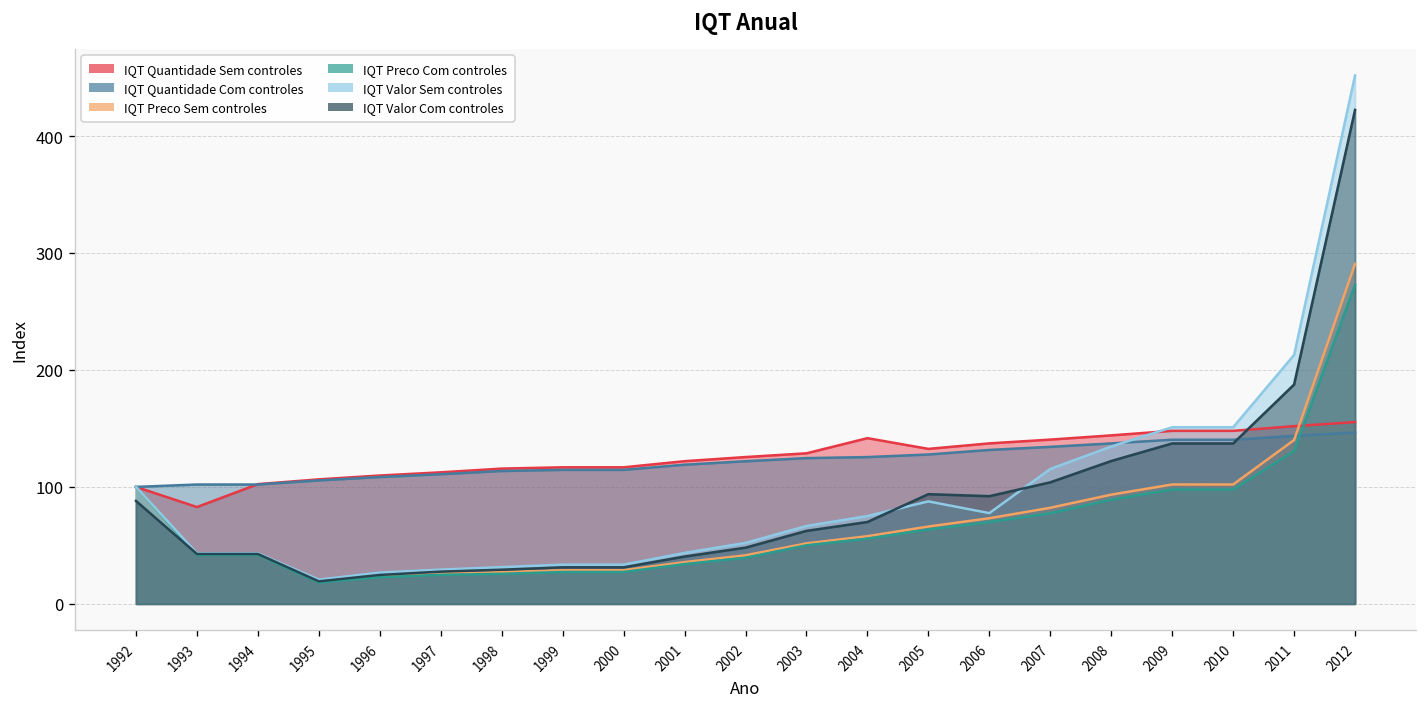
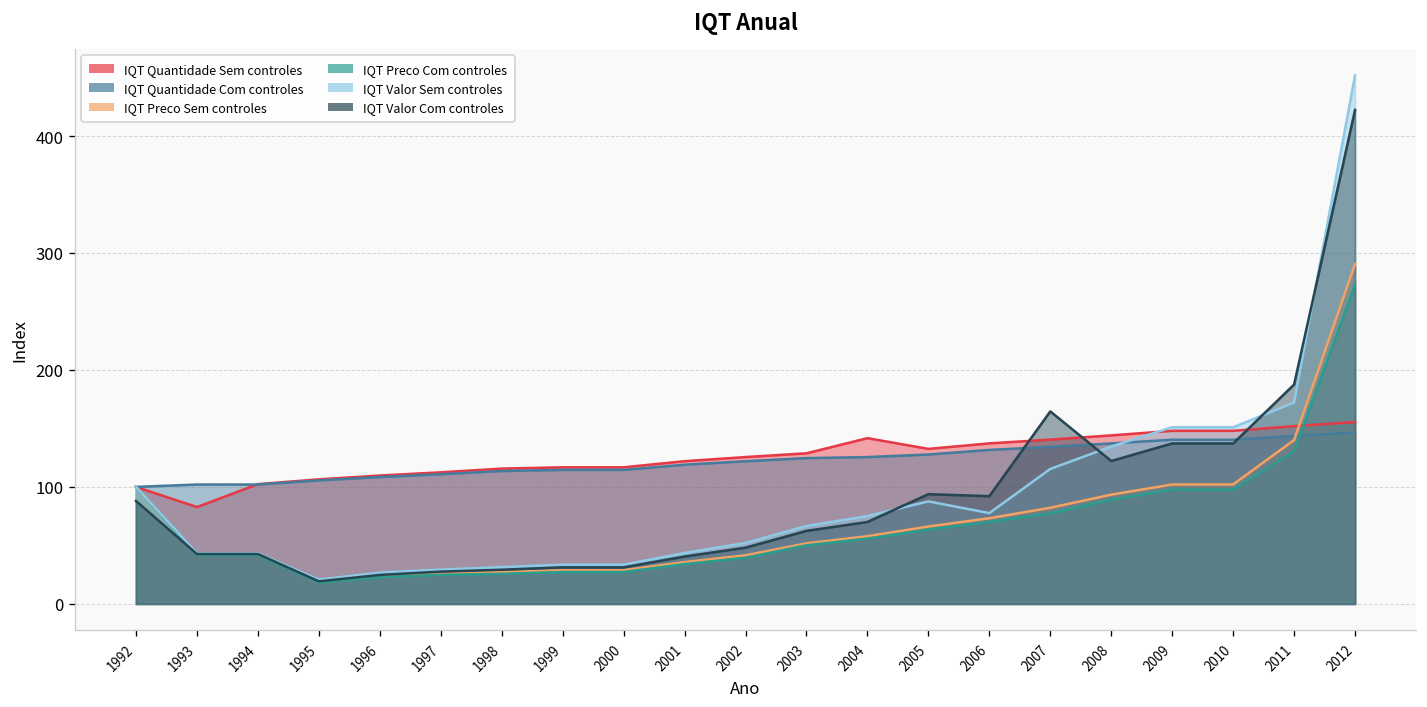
  {
    "IQT Quantidade Sem controles": {
      "1993": 80,
      "2001": 120,
      "2002": 130,
      "2003": 130,
      "2004": 140,
      "2005": 130,
      "2006": 140,
      "2007": 140,
      "2008": 140,
      "2009": 150,
      "2010": 150,
      "2011": 150,
      "2012": 160
    },
    "IQT Preco Sem controles": {
      "2006": 70,
      "2007": 80,
      "2008": 90,
      "2009": 100,
      "2010": 100,
      "2011": 140,
      "2012": 290
    },
    "IQT Valor Sem controles": {
      "2001": 40,
      "2002": 50,
      "2003": 70,
      "2004": 80,
      "2005": 90,
      "2006": 80,
      "2007": 120,
      "2008": 130,
      "2009": 150,
      "2010": 150,
-     "2011": 210,
+     "2011": 170,
      "2012": 450
    },
    "IQT Valor Com controles": {
      "1992": 90,
      "2001": 40,
      "2002": 50,
      "2003": 60,
      "2004": 70,
      "2005": 90,
      "2006": 90,
-     "2007": 100,
+     "2007": 160,
      "2008": 120,
      "2009": 140,
      "2010": 140,
      "2011": 190,
      "2012": 420
    }
  }
